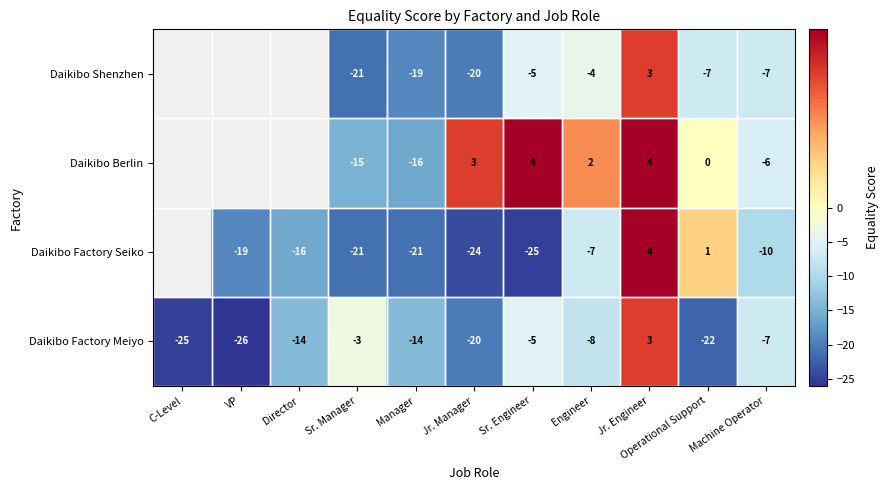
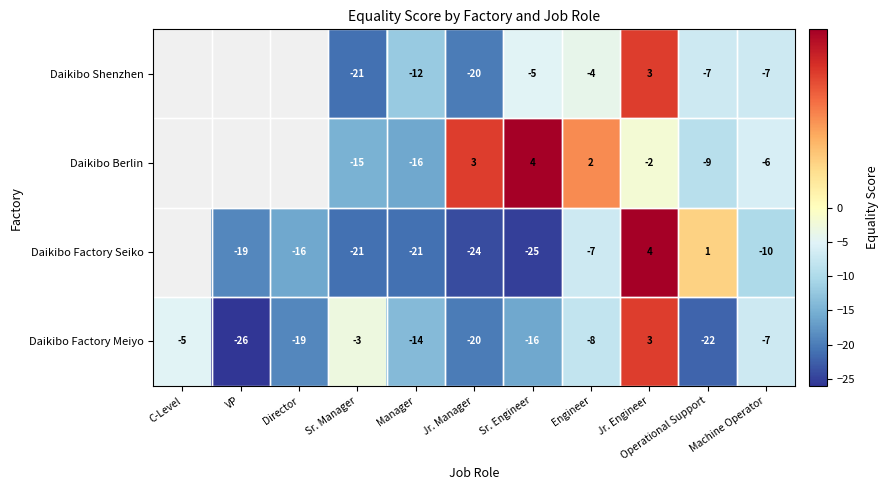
  {
    "Daikibo Shenzhen": {
      "Sr. Manager": -21,
-     "Manager": -19,
+     "Manager": -12,
      "Jr. Manager": -20,
      "Sr. Engineer": -5,
      "Engineer": -4,
      "Jr. Engineer": 3,
      "Operational Support": -7,
      "Machine Operator": -7
    },
    "Daikibo Berlin": {
      "Sr. Manager": -15,
      "Manager": -16,
      "Jr. Manager": 3,
      "Sr. Engineer": 4,
      "Engineer": 2,
-     "Jr. Engineer": 4,
-     "Operational Support": 0,
+     "Jr. Engineer": -2,
+     "Operational Support": -9,
      "Machine Operator": -6
    },
    "Daikibo Factory Seiko": {
      "VP": -19,
      "Director": -16,
      "Sr. Manager": -21,
      "Manager": -21,
      "Jr. Manager": -24,
      "Sr. Engineer": -25,
      "Engineer": -7,
      "Jr. Engineer": 4,
      "Operational Support": 1,
      "Machine Operator": -10
    },
    "Daikibo Factory Meiyo": {
-     "C-Level": -25,
+     "C-Level": -5,
      "VP": -26,
-     "Director": -14,
+     "Director": -19,
      "Sr. Manager": -3,
      "Manager": -14,
      "Jr. Manager": -20,
-     "Sr. Engineer": -5,
+     "Sr. Engineer": -16,
      "Engineer": -8,
      "Jr. Engineer": 3,
      "Operational Support": -22,
      "Machine Operator": -7
    }
  }
